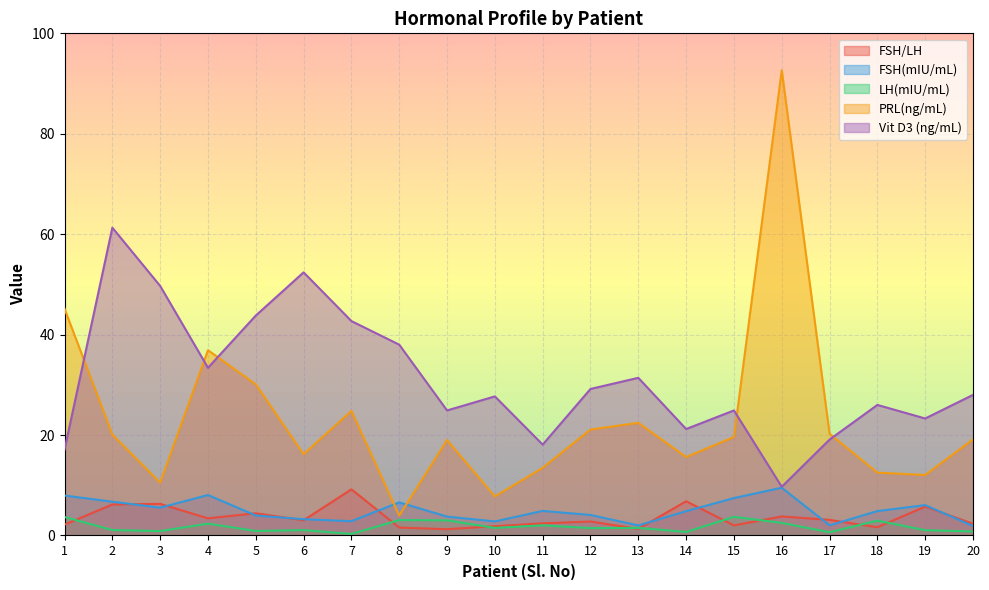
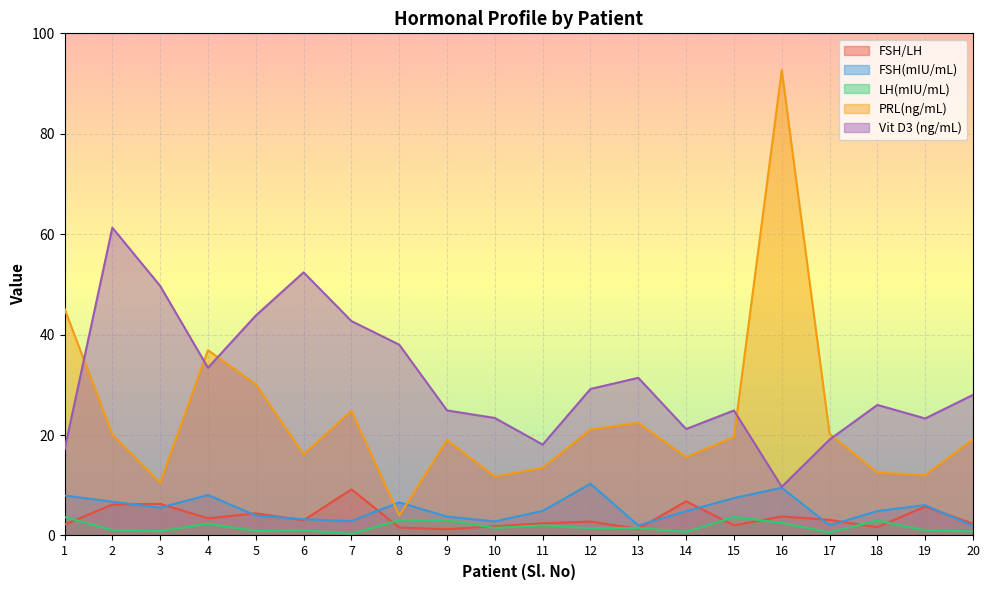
  {
    "FSH/LH": {
      "1": 2,
      "2": 6,
      "3": 6,
      "4": 3,
      "7": 9,
      "8": 2,
      "9": 1,
      "12": 3,
      "14": 7,
      "15": 2,
      "16": 4,
      "17": 3,
      "18": 2
    },
    "FSH(mIU/mL)": {
      "1": 8,
      "2": 7,
      "3": 6,
      "4": 8,
      "7": 3,
      "8": 7,
      "9": 4,
      "10": 3,
      "11": 5,
-     "12": 4,
+     "12": 10,
      "14": 5,
      "15": 7,
      "17": 2,
      "18": 5
    },
    "LH(mIU/mL)": {
      "1": 4,
      "2": 1,
      "3": 1,
      "4": 2,
      "5": 1,
      "6": 1,
      "7": 0,
      "8": 3,
      "9": 3,
      "12": 1,
      "14": 1,
      "15": 4,
      "16": 3,
      "17": 1,
      "18": 3,
      "19": 1,
      "20": 1
    },
    "PRL(ng/mL)": {
      "1": 45,
      "2": 20,
      "3": 11,
      "4": 37,
      "5": 30,
      "6": 16,
      "7": 25,
      "8": 4,
      "9": 19,
-     "10": 8,
+     "10": 12,
      "11": 13,
      "12": 21,
      "13": 22,
      "14": 16,
      "15": 20,
      "16": 93,
      "17": 20,
      "18": 13,
      "19": 12,
      "20": 19
    },
    "Vit D3 (ng/mL)": {
      "1": 17,
      "2": 61,
      "3": 50,
      "4": 33,
      "5": 44,
      "6": 52,
      "7": 43,
      "8": 38,
      "9": 25,
-     "10": 28,
+     "10": 23,
      "11": 18,
      "12": 29,
      "13": 31,
      "14": 21,
      "15": 25,
      "17": 19,
      "18": 26,
      "19": 23,
      "20": 28
    }
  }
